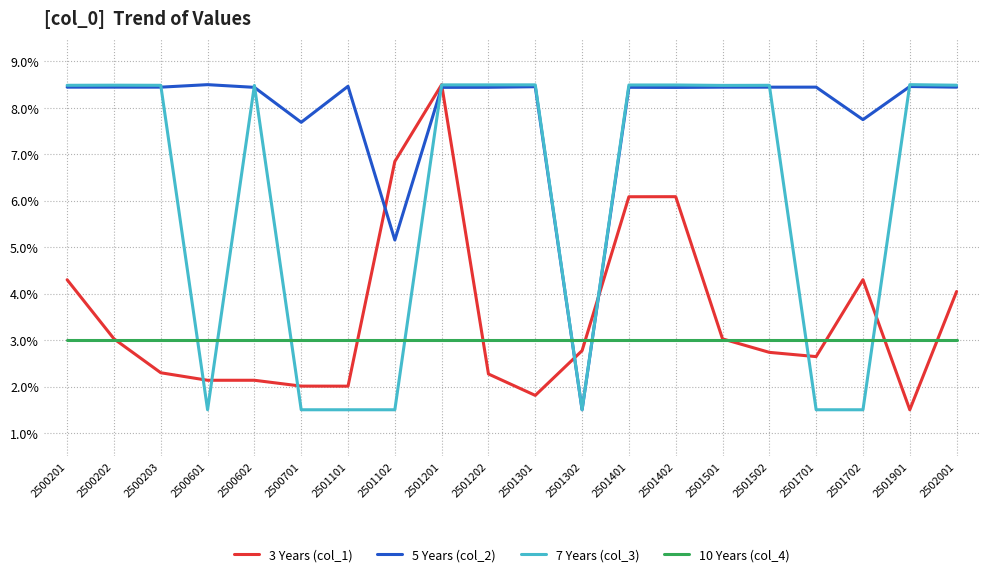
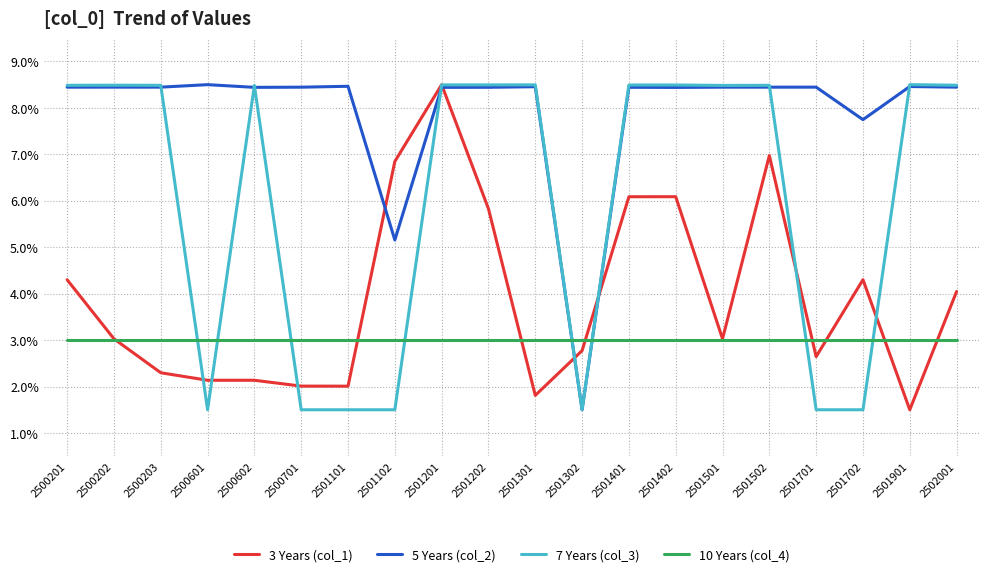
  {
    "3 Years (col_1)": {
      "2500201": "4.3%",
      "2500203": "2.3%",
      "2500601": "2.1%",
      "2500602": "2.1%",
      "2500701": "2.0%",
      "2501101": "2.0%",
      "2501102": "6.8%",
-     "2501202": "2.3%",
+     "2501202": "5.8%",
      "2501301": "1.8%",
      "2501302": "2.8%",
      "2501401": "6.1%",
      "2501402": "6.1%",
-     "2501502": "2.7%",
+     "2501502": "7.0%",
      "2501701": "2.6%",
      "2501702": "4.3%",
      "2501901": "1.5%",
      "2502001": "4.0%"
    },
    "5 Years (col_2)": {
      "2500601": "8.5%",
-     "2500701": "7.7%",
+     "2500701": "8.4%",
      "2501101": "8.5%",
      "2501102": "5.2%",
      "2501701": "8.4%",
      "2501702": "7.7%"
    },
    "7 Years (col_3)": {
      "2500601": "1.5%",
      "2500701": "1.5%",
      "2501101": "1.5%",
      "2501102": "1.5%",
      "2501701": "1.5%",
      "2501702": "1.5%"
    },
    "10 Years (col_4)": {
      "2500201": "3.0%",
      "2500203": "3.0%",
      "2500601": "3.0%",
      "2500602": "3.0%",
      "2500701": "3.0%",
      "2501101": "3.0%",
      "2501102": "3.0%",
      "2501201": "3.0%",
      "2501202": "3.0%",
      "2501301": "3.0%",
      "2501302": "3.0%",
      "2501401": "3.0%",
      "2501402": "3.0%",
      "2501502": "3.0%",
      "2501701": "3.0%",
      "2501702": "3.0%",
      "2501901": "3.0%",
      "2502001": "3.0%"
    }
  }
